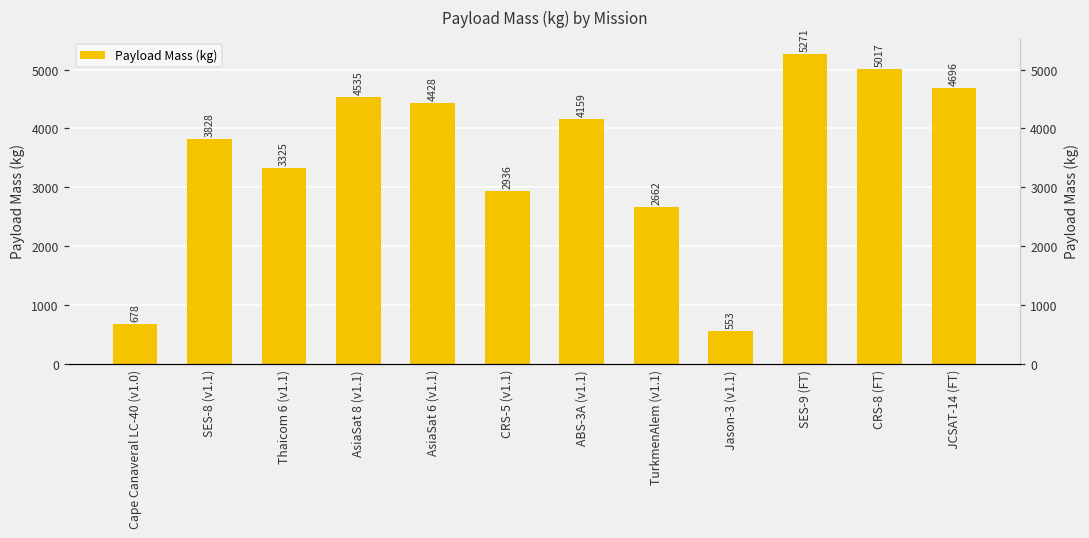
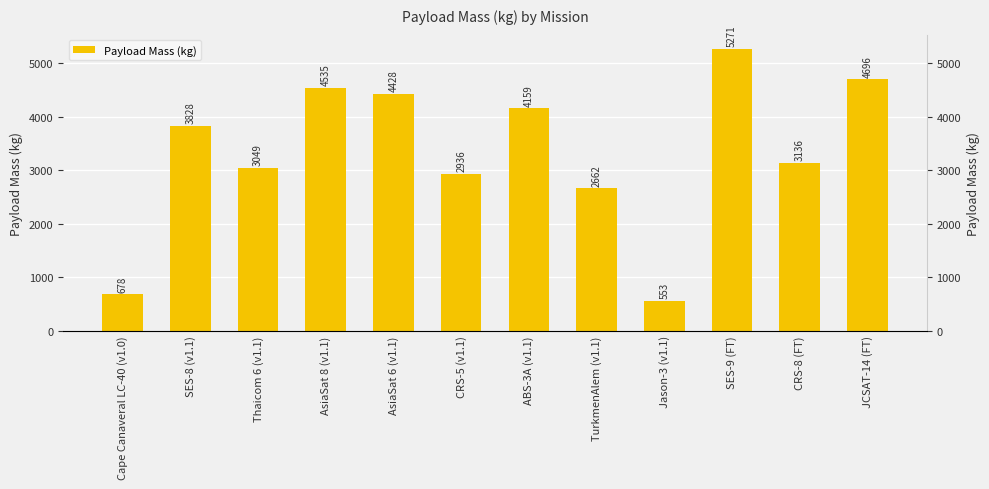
  {
    "Cape Canaveral LC-40 (v1.0)": 678,
    "SES-8 (v1.1)": 3828,
-   "Thaicom 6 (v1.1)": 3325,
+   "Thaicom 6 (v1.1)": 3049,
    "AsiaSat 8 (v1.1)": 4535,
    "AsiaSat 6 (v1.1)": 4428,
    "CRS-5 (v1.1)": 2936,
    "ABS-3A (v1.1)": 4159,
    "TurkmenAlem (v1.1)": 2662,
    "Jason-3 (v1.1)": 553,
    "SES-9 (FT)": 5271,
-   "CRS-8 (FT)": 5017,
+   "CRS-8 (FT)": 3136,
    "JCSAT-14 (FT)": 4696
  }
